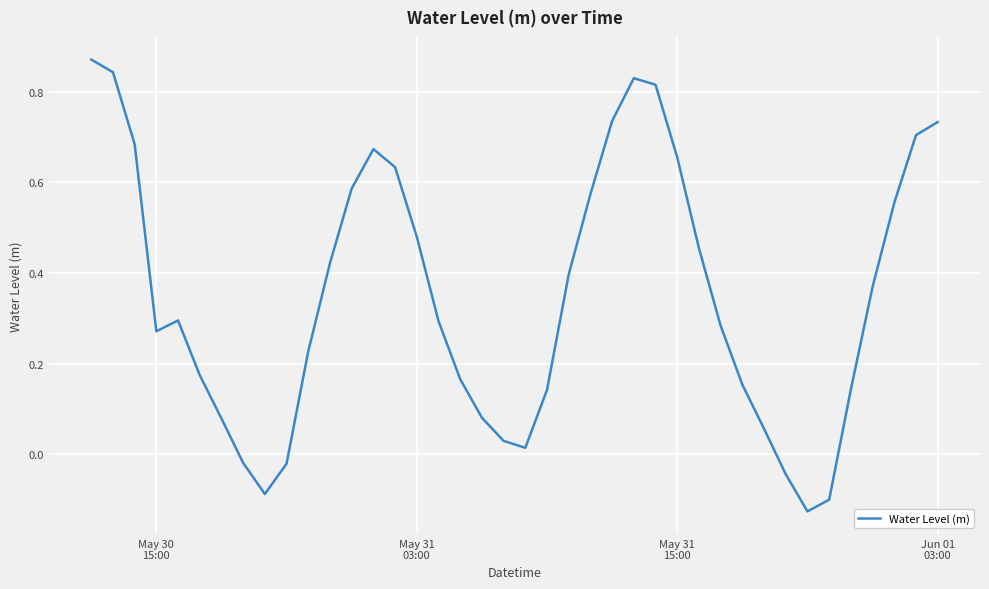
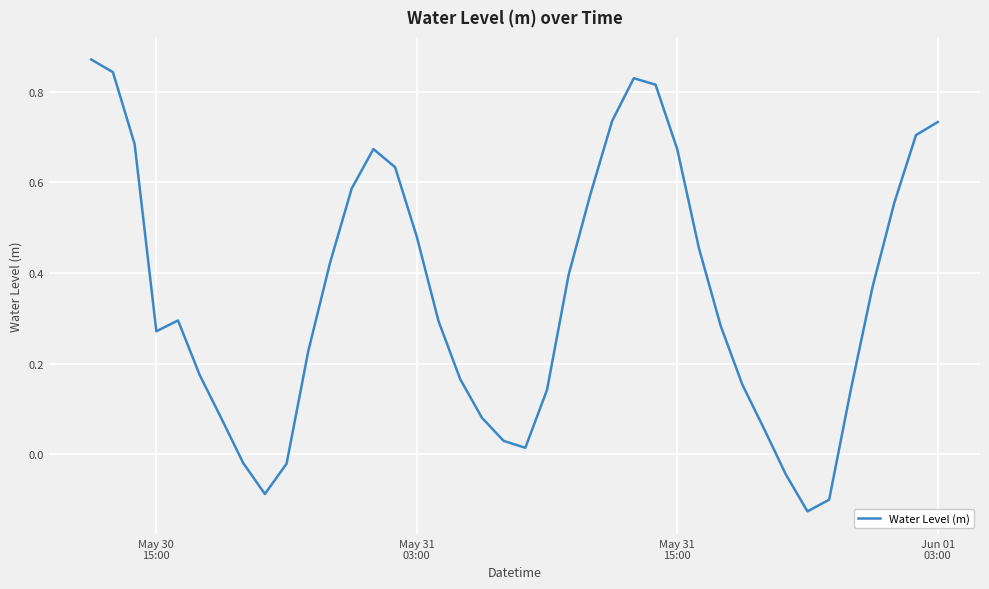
  {
    "May 30 15:00": 0.27,
    "May 31 03:00": 0.48,
-   "May 31 15:00": 0.65,
+   "May 31 15:00": 0.67,
    "Jun 01 03:00": 0.73
  }
